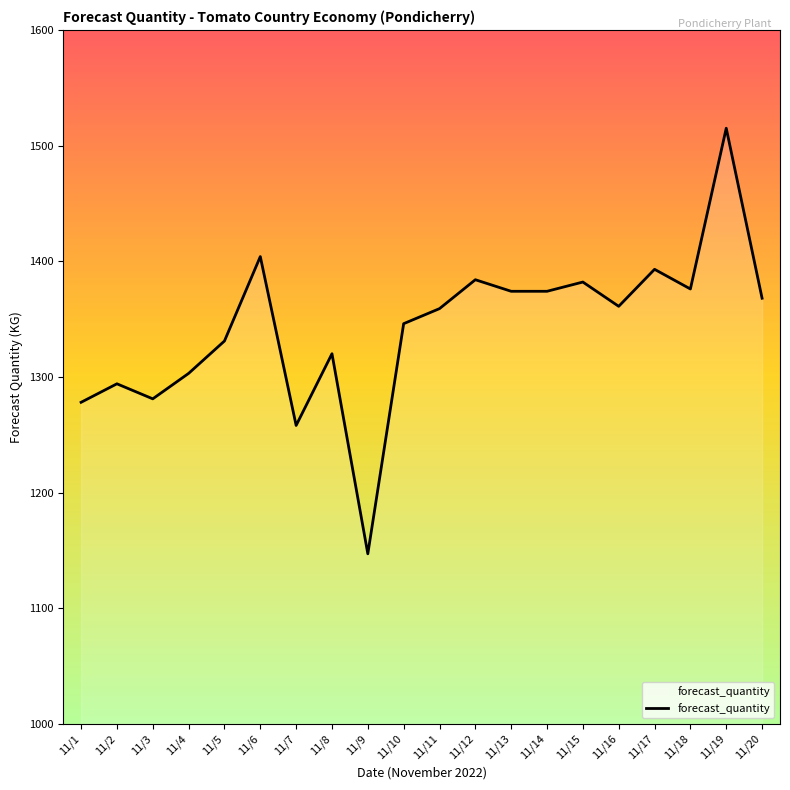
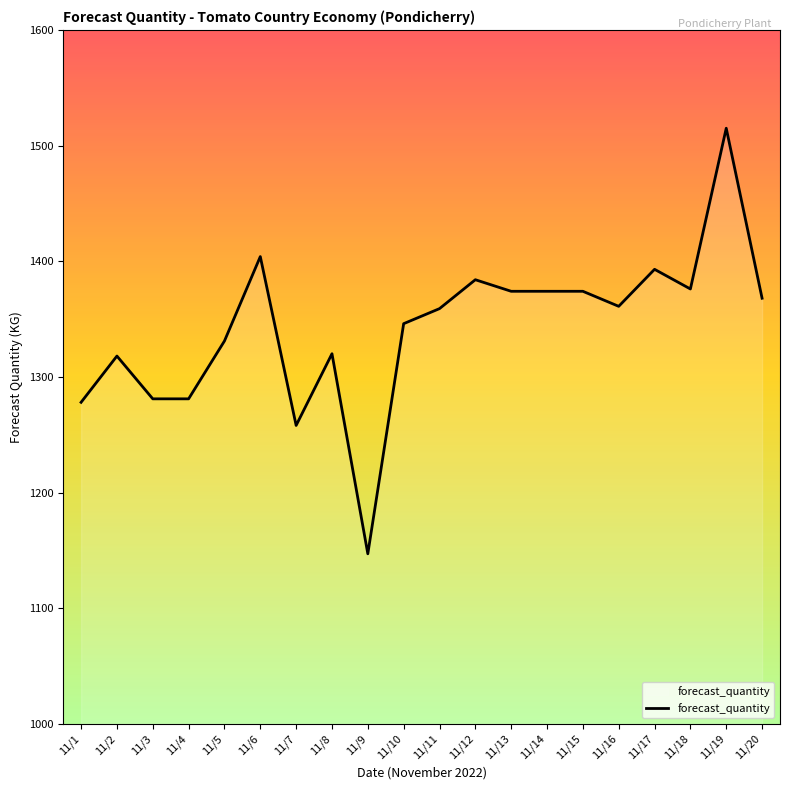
  {
    "11/1": 1278,
-   "11/2": 1294,
+   "11/2": 1318,
    "11/3": 1281,
-   "11/4": 1303,
+   "11/4": 1281,
    "11/5": 1331,
    "11/6": 1404,
    "11/7": 1258,
    "11/8": 1320,
    "11/9": 1147,
    "11/10": 1346,
    "11/11": 1359,
    "11/12": 1384,
    "11/13": 1374,
    "11/14": 1374,
-   "11/15": 1382,
+   "11/15": 1374,
    "11/16": 1361,
    "11/17": 1393,
    "11/18": 1376,
    "11/19": 1515,
    "11/20": 1368
  }
